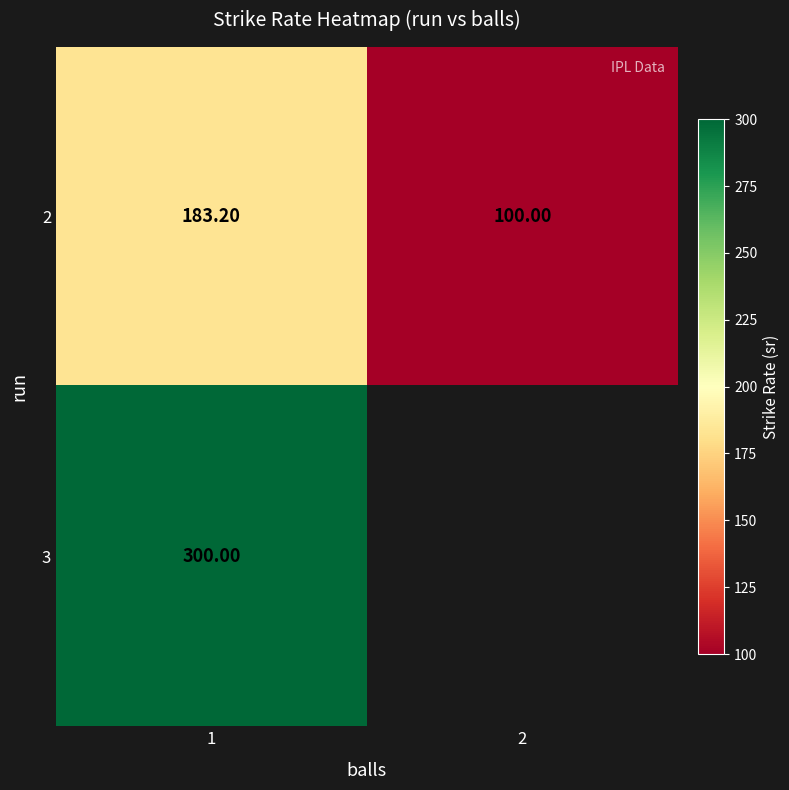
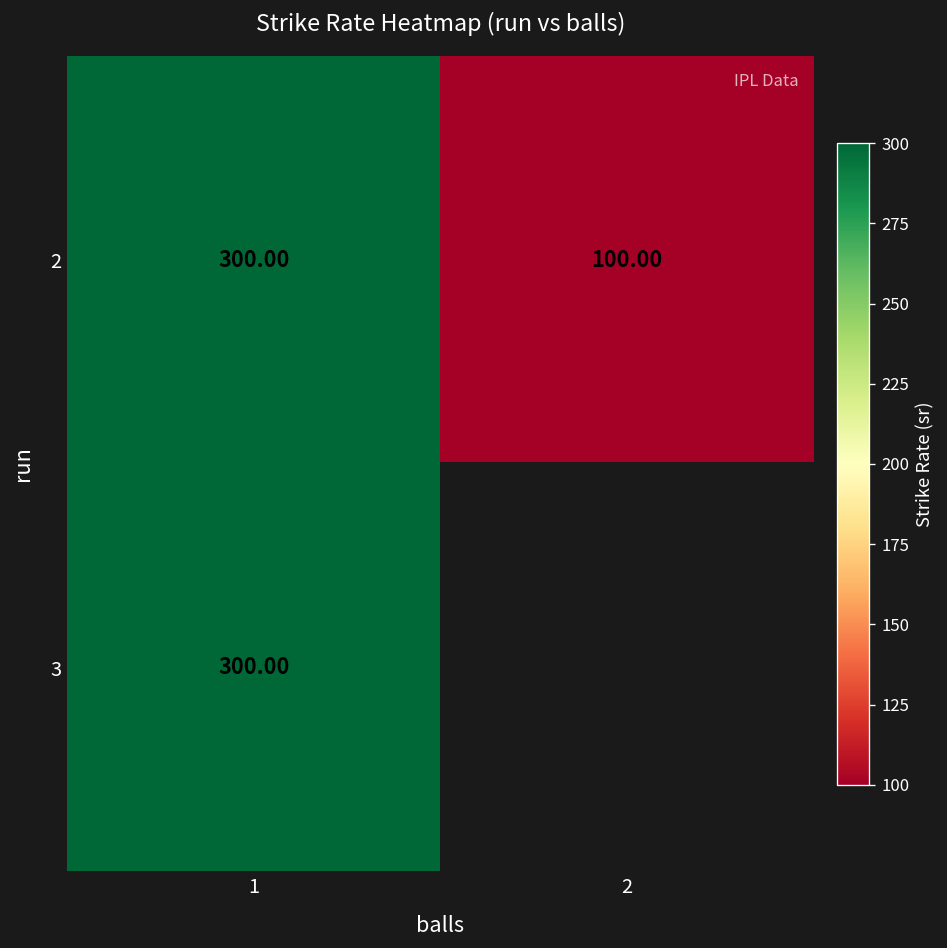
  {
    "2": {
-     "1": 183.20
+     "1": 300.00
    },
    "3": {
      "1": 300.00
    }
  }
